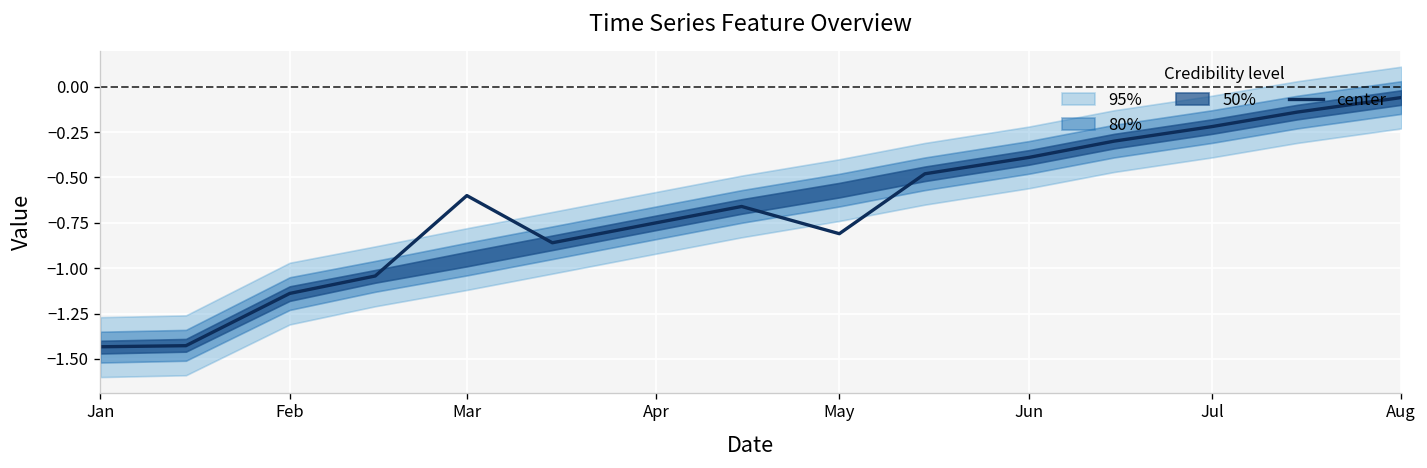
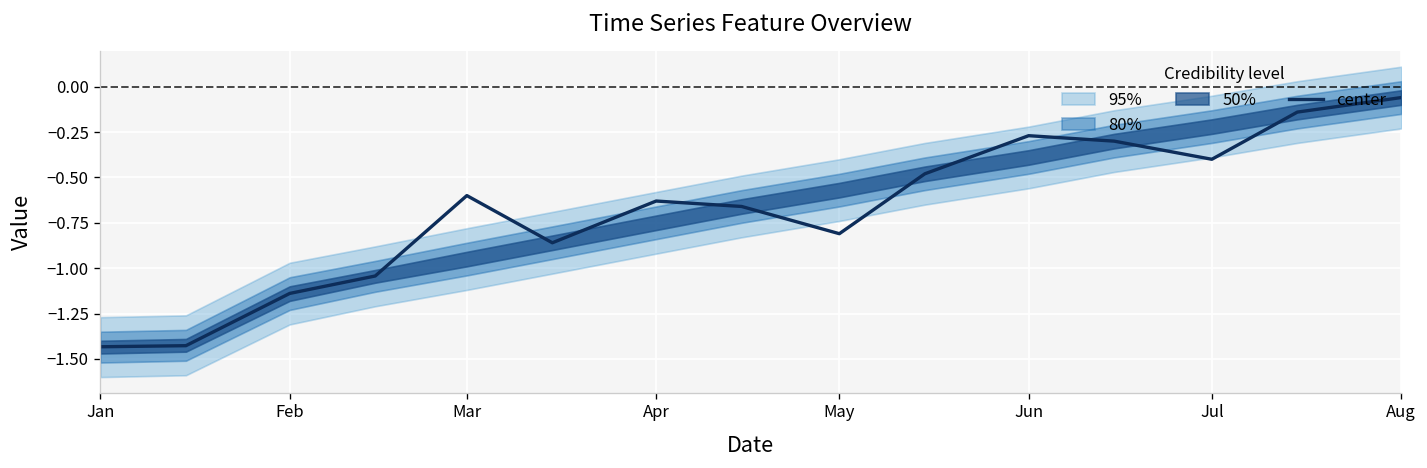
  {
    "center": {
      "Jan": -1.43,
      "Feb": -1.14,
      "Mar": -0.60,
-     "Apr": -0.75,
+     "Apr": -0.63,
      "May": -0.81,
-     "Jun": -0.39,
-     "Jul": -0.22,
+     "Jun": -0.27,
+     "Jul": -0.40,
      "Aug": -0.06
    }
  }
